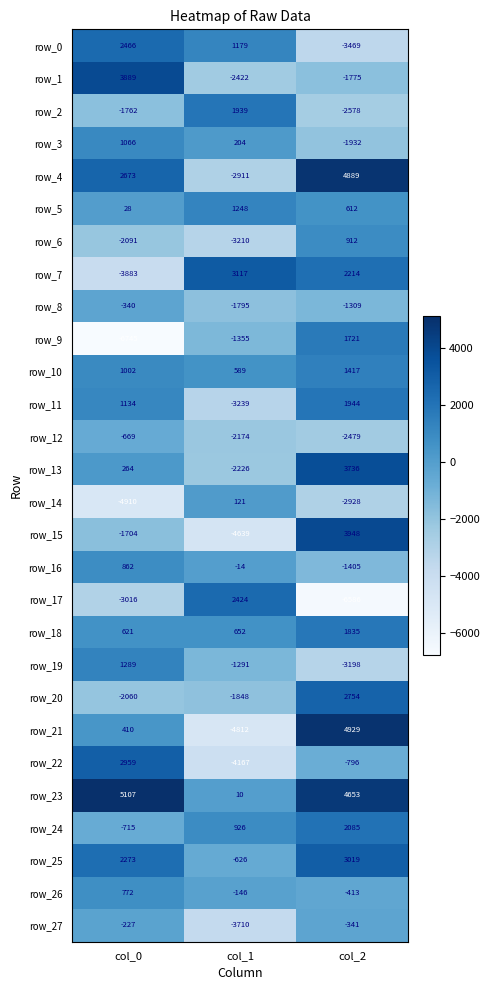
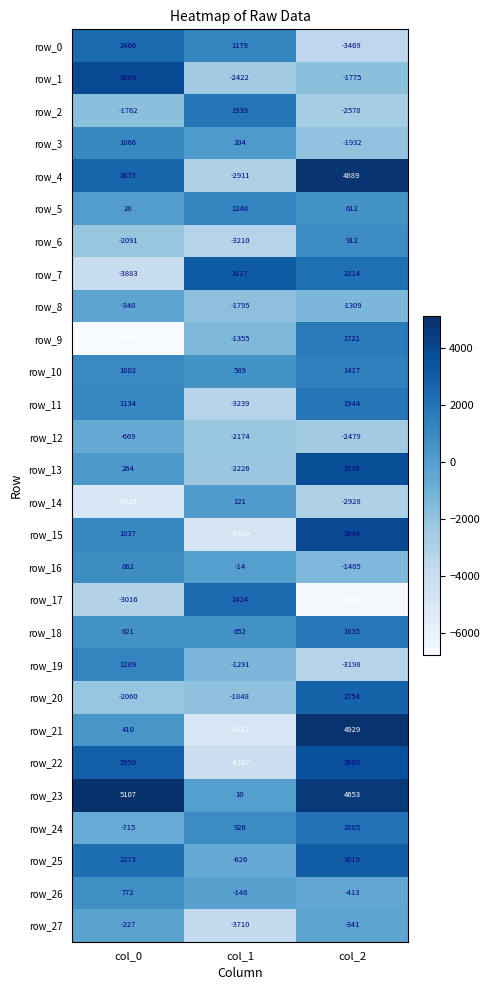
  {
    "row_0": {
      "col_0": 2466,
      "col_1": 1179,
      "col_2": -3469
    },
    "row_1": {
      "col_0": 3889,
      "col_1": -2422,
      "col_2": -1775
    },
    "row_2": {
      "col_0": -1762,
      "col_1": 1939,
      "col_2": -2578
    },
    "row_3": {
      "col_0": 1066,
      "col_1": 204,
      "col_2": -1932
    },
    "row_4": {
      "col_0": 2673,
      "col_1": -2911,
      "col_2": 4889
    },
    "row_5": {
      "col_0": 28,
      "col_1": 1248,
      "col_2": 612
    },
    "row_6": {
      "col_0": -2091,
      "col_1": -3210,
      "col_2": 912
    },
    "row_7": {
      "col_0": -3883,
      "col_1": 3117,
      "col_2": 2214
    },
    "row_8": {
      "col_0": -340,
      "col_1": -1795,
      "col_2": -1309
    },
    "row_9": {
      "col_1": -1355,
      "col_2": 1721
    },
    "row_10": {
      "col_0": 1002,
      "col_1": 589,
      "col_2": 1417
    },
    "row_11": {
      "col_0": 1134,
      "col_1": -3239,
      "col_2": 1944
    },
    "row_12": {
      "col_0": -669,
      "col_1": -2174,
      "col_2": -2479
    },
    "row_13": {
      "col_0": 264,
      "col_1": -2226,
      "col_2": 3736
    },
    "row_14": {
      "col_1": 121,
      "col_2": -2928
    },
    "row_15": {
-     "col_0": -1704,
+     "col_0": 1037,
      "col_2": 3948
    },
    "row_16": {
      "col_0": 862,
      "col_1": -14,
      "col_2": -1405
    },
    "row_17": {
      "col_0": -3016,
      "col_1": 2424
    },
    "row_18": {
      "col_0": 621,
      "col_1": 652,
      "col_2": 1835
    },
    "row_19": {
      "col_0": 1289,
      "col_1": -1291,
      "col_2": -3198
    },
    "row_20": {
      "col_0": -2060,
      "col_1": -1848,
      "col_2": 2754
    },
    "row_21": {
      "col_0": 410,
      "col_2": 4929
    },
    "row_22": {
      "col_0": 2959,
      "col_1": -4167,
-     "col_2": -796
+     "col_2": 3600
    },
    "row_23": {
      "col_0": 5107,
      "col_1": 10,
      "col_2": 4653
    },
    "row_24": {
      "col_0": -715,
      "col_1": 926,
      "col_2": 2085
    },
    "row_25": {
      "col_0": 2273,
      "col_1": -626,
      "col_2": 3019
    },
    "row_26": {
      "col_0": 772,
      "col_1": -146,
      "col_2": -413
    },
    "row_27": {
      "col_0": -227,
      "col_1": -3710,
      "col_2": -341
    }
  }
